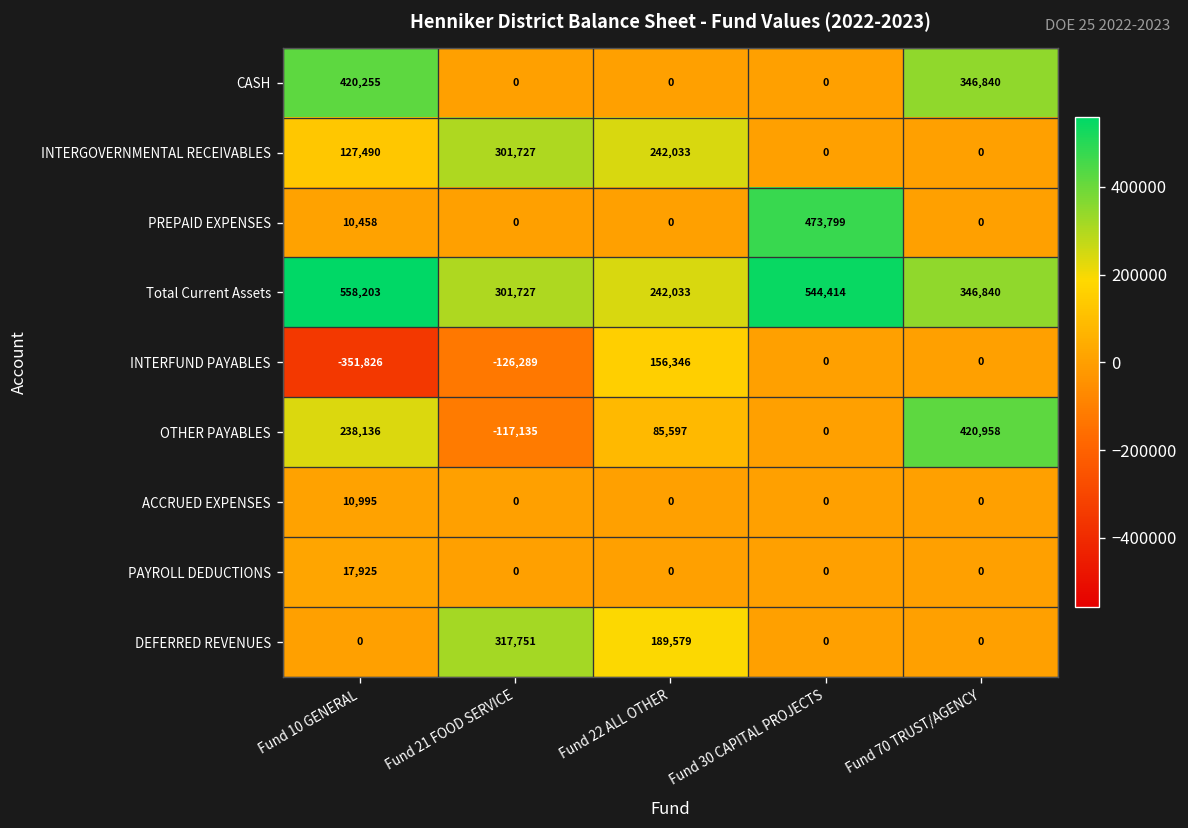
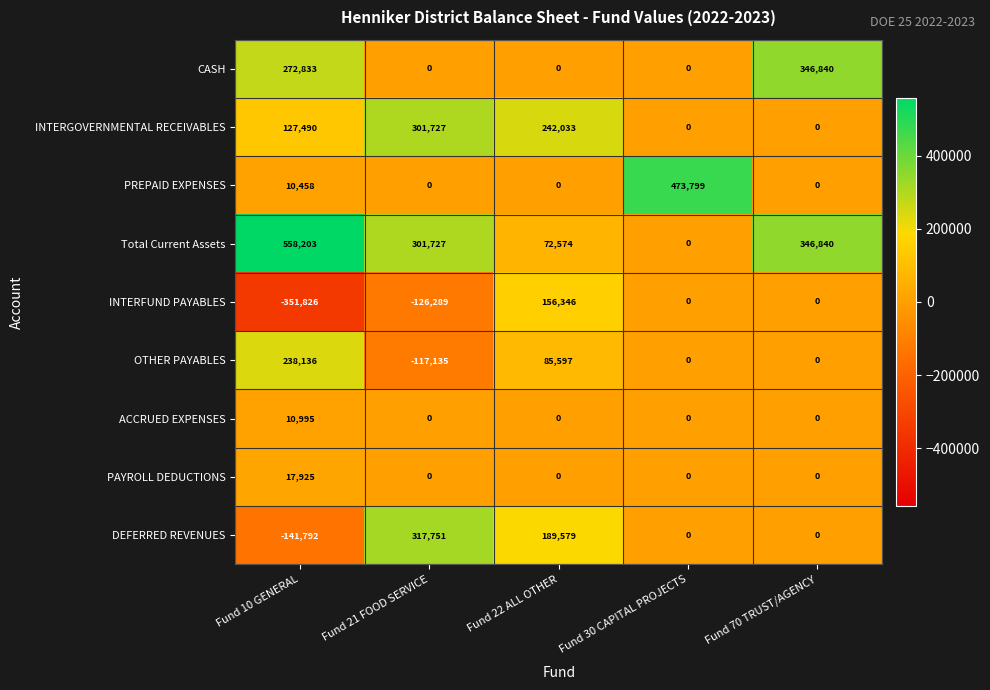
  {
    "CASH": {
-     "Fund 10 GENERAL": "420,255",
+     "Fund 10 GENERAL": "272,833",
      "Fund 21 FOOD SERVICE": "0",
      "Fund 22 ALL OTHER": "0",
      "Fund 30 CAPITAL PROJECTS": "0",
      "Fund 70 TRUST/AGENCY": "346,840"
    },
    "INTERGOVERNMENTAL RECEIVABLES": {
      "Fund 10 GENERAL": "127,490",
      "Fund 21 FOOD SERVICE": "301,727",
      "Fund 22 ALL OTHER": "242,033",
      "Fund 30 CAPITAL PROJECTS": "0",
      "Fund 70 TRUST/AGENCY": "0"
    },
    "PREPAID EXPENSES": {
      "Fund 10 GENERAL": "10,458",
      "Fund 21 FOOD SERVICE": "0",
      "Fund 22 ALL OTHER": "0",
      "Fund 30 CAPITAL PROJECTS": "473,799",
      "Fund 70 TRUST/AGENCY": "0"
    },
    "Total Current Assets": {
      "Fund 10 GENERAL": "558,203",
      "Fund 21 FOOD SERVICE": "301,727",
-     "Fund 22 ALL OTHER": "242,033",
-     "Fund 30 CAPITAL PROJECTS": "544,414",
+     "Fund 22 ALL OTHER": "72,574",
+     "Fund 30 CAPITAL PROJECTS": "0",
      "Fund 70 TRUST/AGENCY": "346,840"
    },
    "INTERFUND PAYABLES": {
      "Fund 10 GENERAL": "-351,826",
      "Fund 21 FOOD SERVICE": "-126,289",
      "Fund 22 ALL OTHER": "156,346",
      "Fund 30 CAPITAL PROJECTS": "0",
      "Fund 70 TRUST/AGENCY": "0"
    },
    "OTHER PAYABLES": {
      "Fund 10 GENERAL": "238,136",
      "Fund 21 FOOD SERVICE": "-117,135",
      "Fund 22 ALL OTHER": "85,597",
      "Fund 30 CAPITAL PROJECTS": "0",
-     "Fund 70 TRUST/AGENCY": "420,958"
+     "Fund 70 TRUST/AGENCY": "0"
    },
    "ACCRUED EXPENSES": {
      "Fund 10 GENERAL": "10,995",
      "Fund 21 FOOD SERVICE": "0",
      "Fund 22 ALL OTHER": "0",
      "Fund 30 CAPITAL PROJECTS": "0",
      "Fund 70 TRUST/AGENCY": "0"
    },
    "PAYROLL DEDUCTIONS": {
      "Fund 10 GENERAL": "17,925",
      "Fund 21 FOOD SERVICE": "0",
      "Fund 22 ALL OTHER": "0",
      "Fund 30 CAPITAL PROJECTS": "0",
      "Fund 70 TRUST/AGENCY": "0"
    },
    "DEFERRED REVENUES": {
-     "Fund 10 GENERAL": "0",
+     "Fund 10 GENERAL": "-141,792",
      "Fund 21 FOOD SERVICE": "317,751",
      "Fund 22 ALL OTHER": "189,579",
      "Fund 30 CAPITAL PROJECTS": "0",
      "Fund 70 TRUST/AGENCY": "0"
    }
  }
